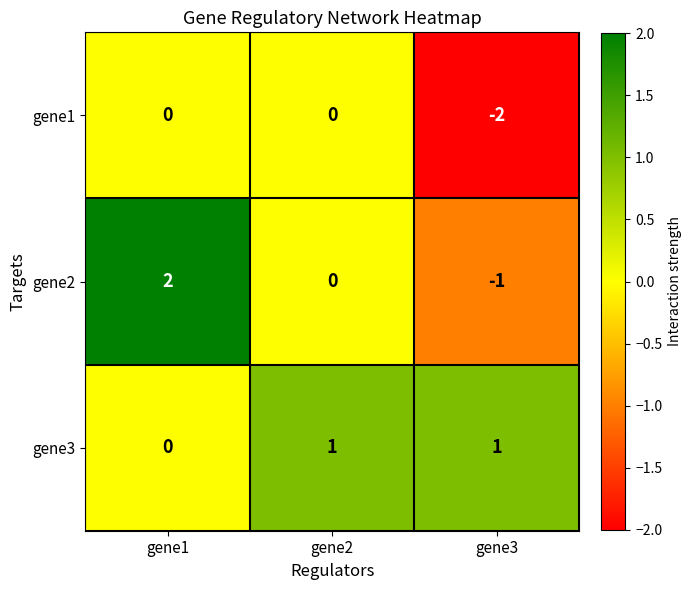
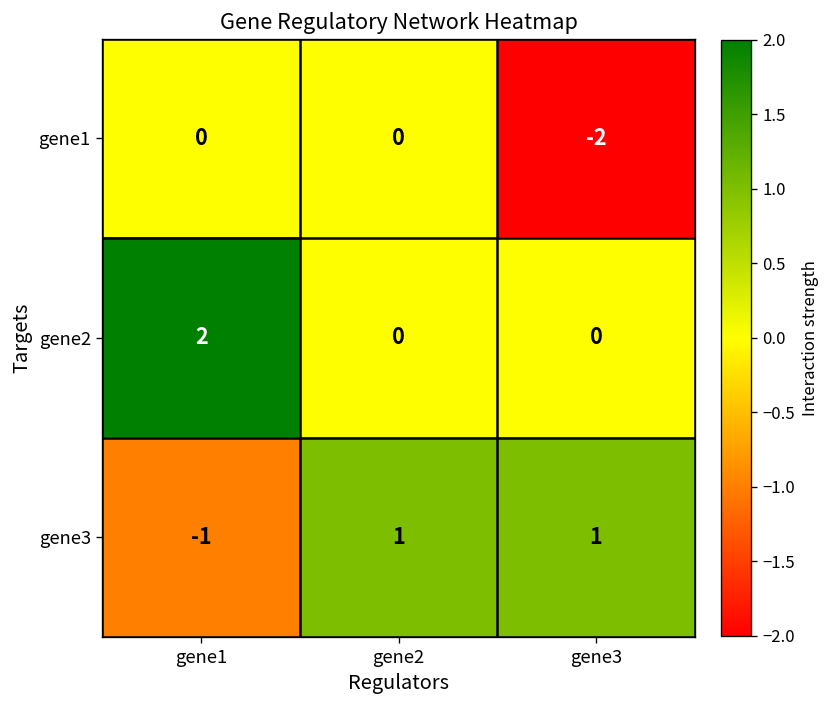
  {
    "gene1": {
      "gene1": 0,
      "gene2": 0,
      "gene3": -2
    },
    "gene2": {
      "gene1": 2,
      "gene2": 0,
-     "gene3": -1
+     "gene3": 0
    },
    "gene3": {
-     "gene1": 0,
+     "gene1": -1,
      "gene2": 1,
      "gene3": 1
    }
  }
